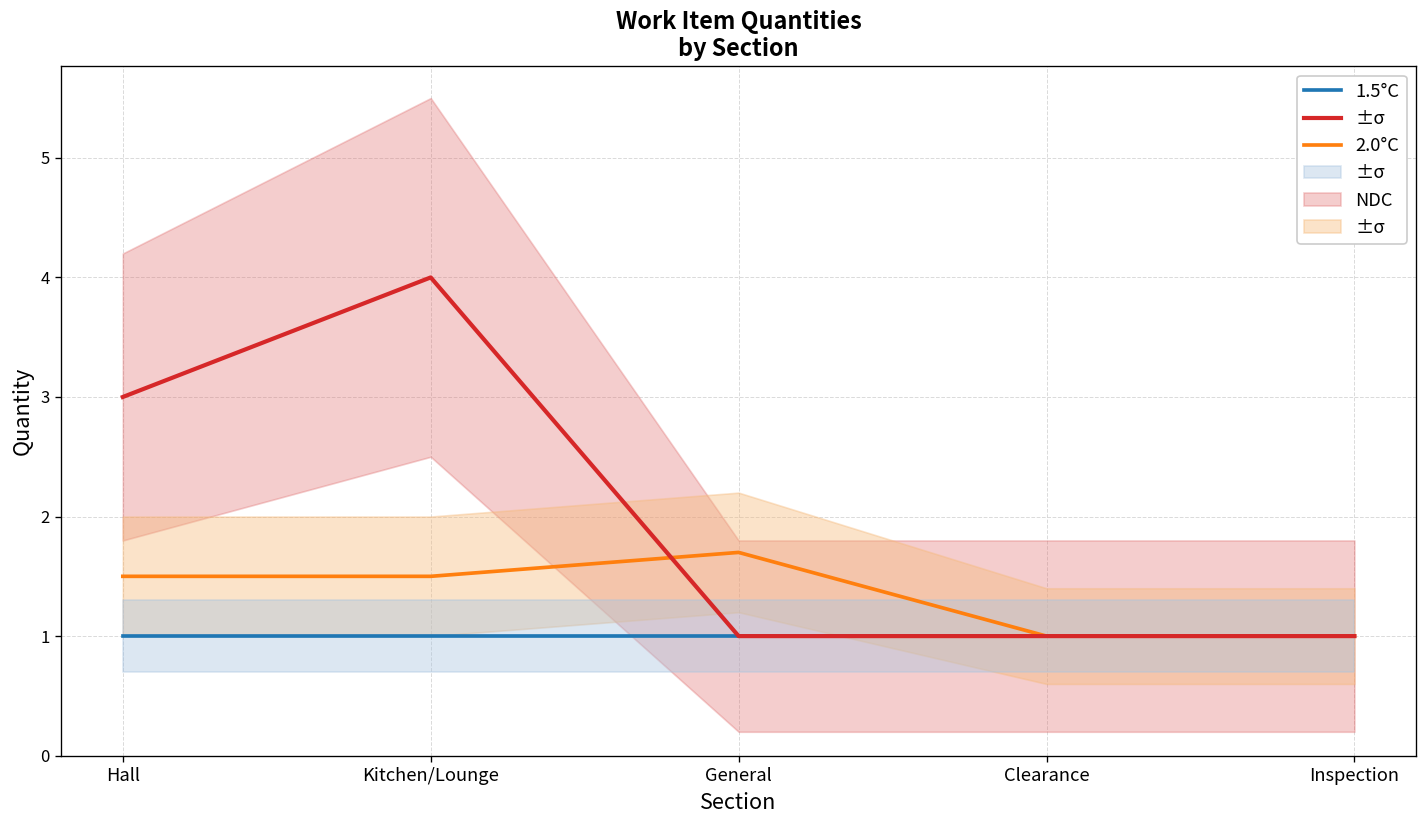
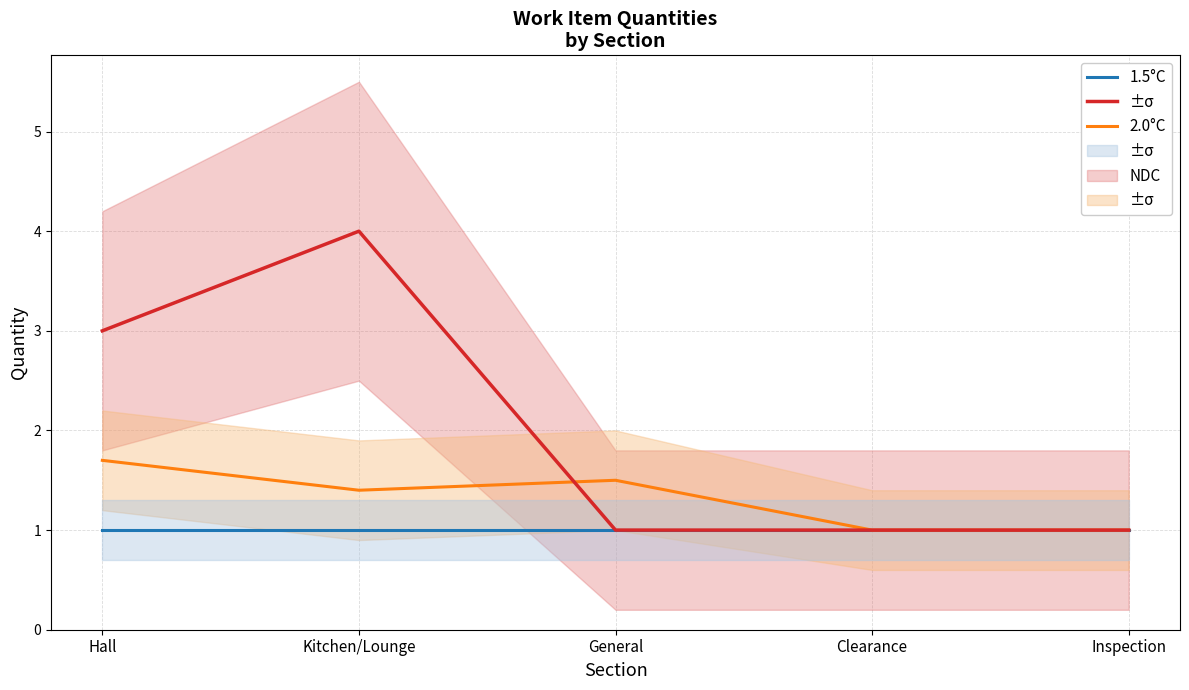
  {
    "1.5°C": {
      "Hall": 1.0,
      "Kitchen/Lounge": 1.0
    },
    "2.0°C": {
-     "Hall": 1.5,
-     "Kitchen/Lounge": 1.5,
-     "General": 1.7
+     "Hall": 1.7,
+     "Kitchen/Lounge": 1.4,
+     "General": 1.5
    }
  }
